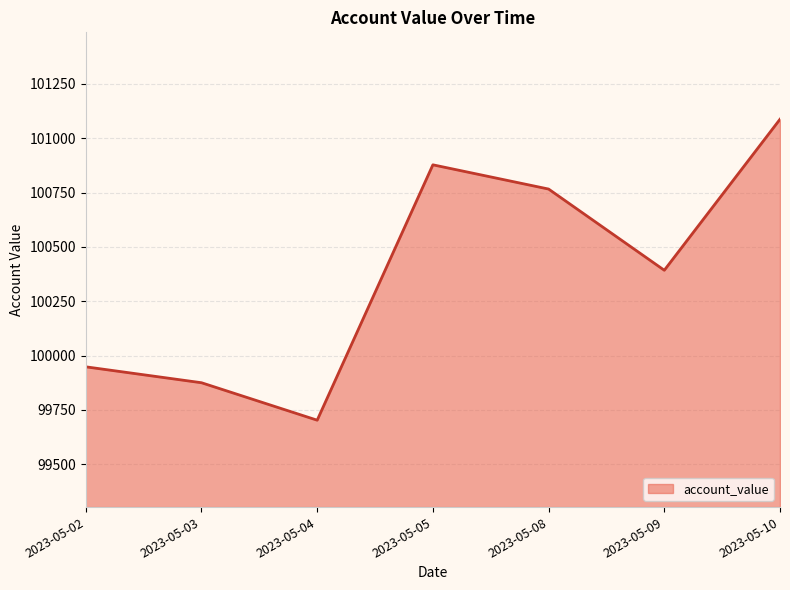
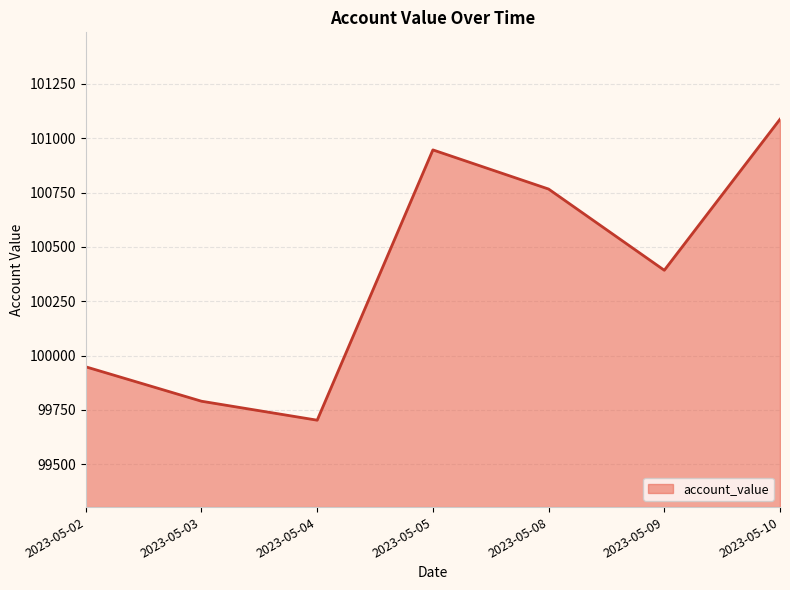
  {
    "2023-05-02": 99950,
-   "2023-05-03": 99870,
+   "2023-05-03": 99790,
    "2023-05-04": 99700,
-   "2023-05-05": 100880,
+   "2023-05-05": 100950,
    "2023-05-08": 100770,
    "2023-05-09": 100390,
    "2023-05-10": 101090
  }
